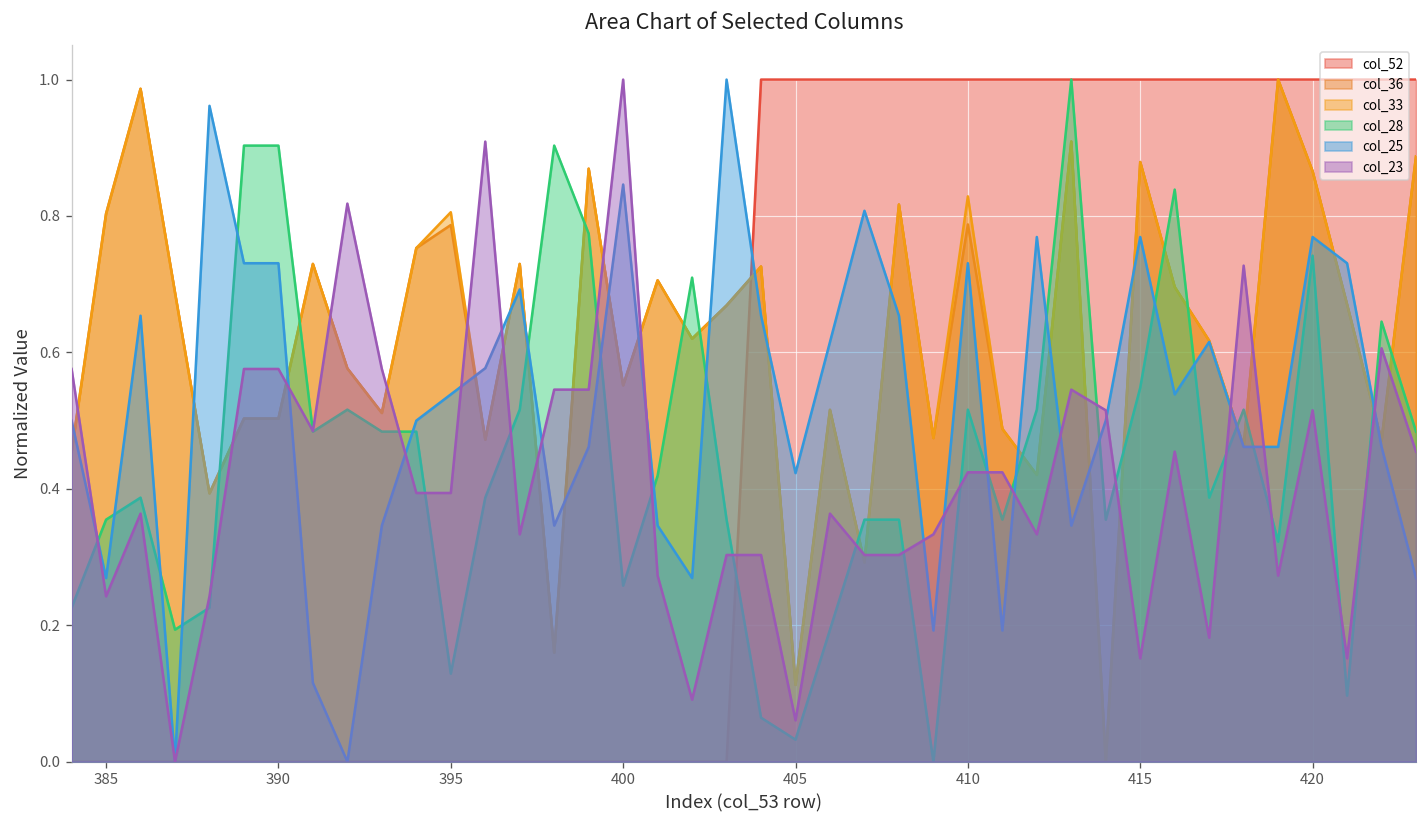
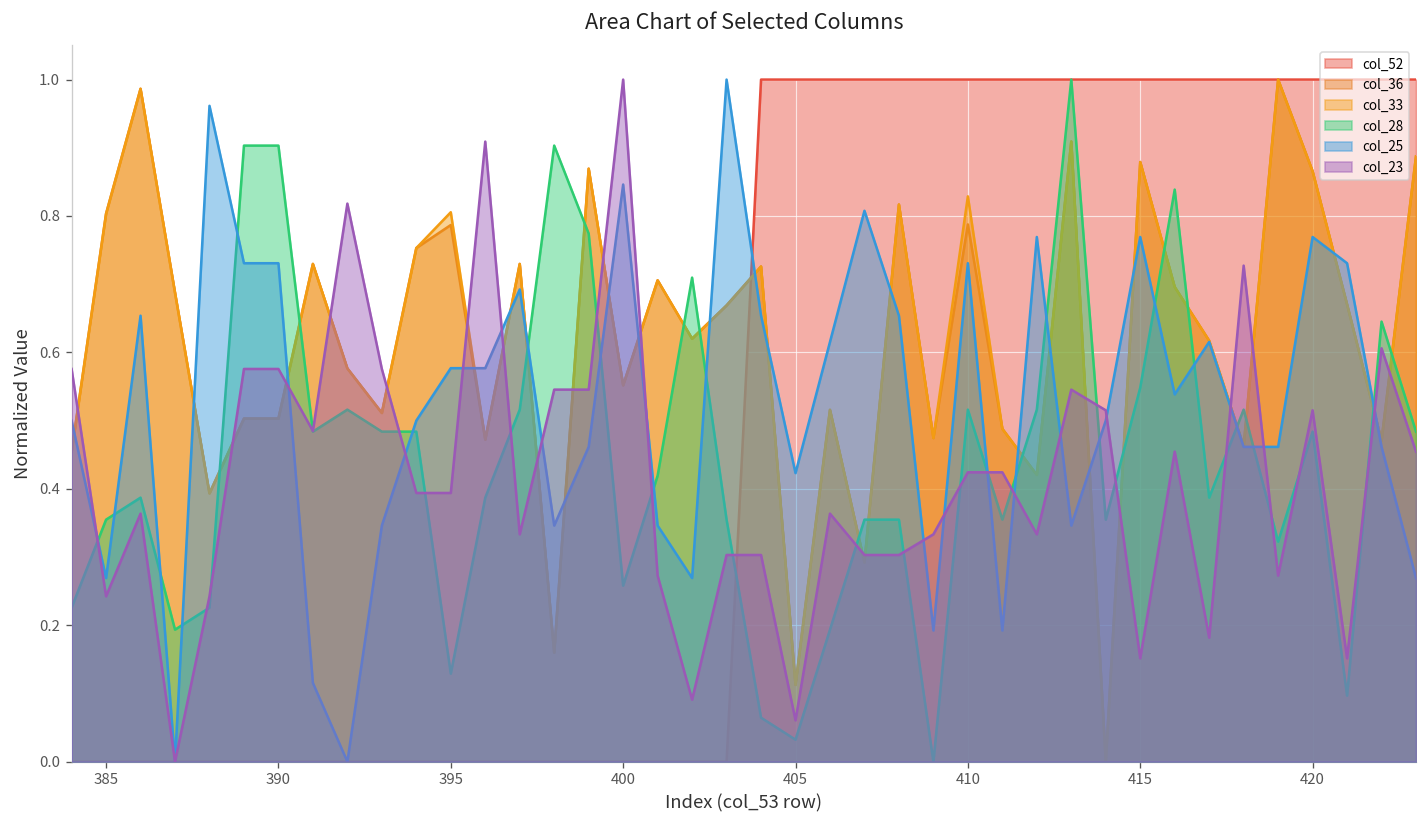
  {
    "col_28": {
      "385": 0.35,
      "390": 0.90,
      "395": 0.13,
      "400": 0.26,
      "405": 0.03,
      "410": 0.52,
      "415": 0.55,
-     "420": 0.74
+     "420": 0.48
    },
    "col_25": {
      "385": 0.27,
      "390": 0.73,
-     "395": 0.54,
+     "395": 0.58,
      "400": 0.85,
      "405": 0.42,
      "410": 0.73,
      "415": 0.77,
      "420": 0.77
    },
    "col_23": {
      "385": 0.24,
      "390": 0.58,
      "395": 0.39,
      "400": 1.00,
      "405": 0.06,
      "410": 0.42,
      "415": 0.15,
      "420": 0.52
    }
  }
